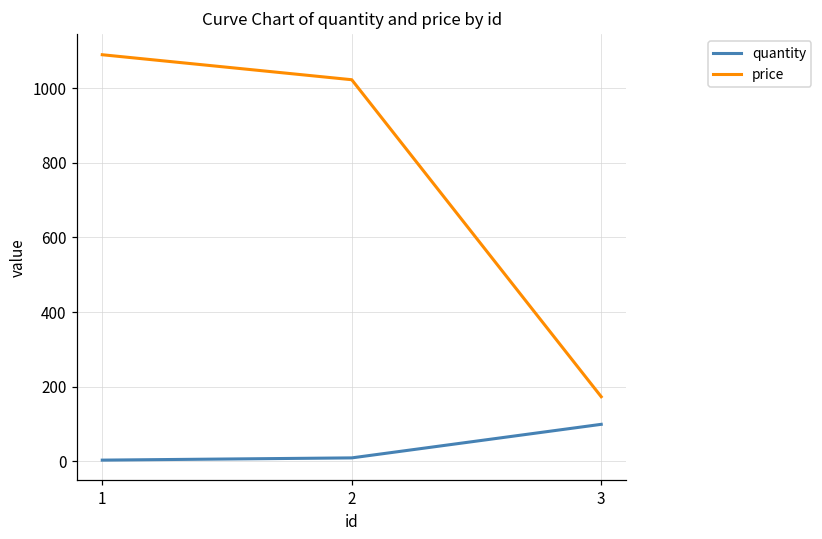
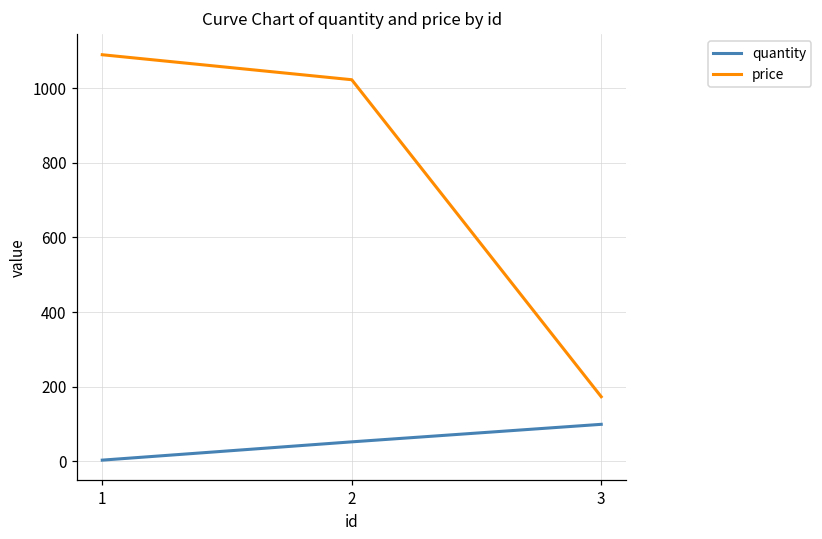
  {
    "quantity": {
      "1": 0,
-     "2": 10,
+     "2": 50,
      "3": 100
    },
    "price": {
      "1": 1090,
      "2": 1020,
      "3": 170
    }
  }
